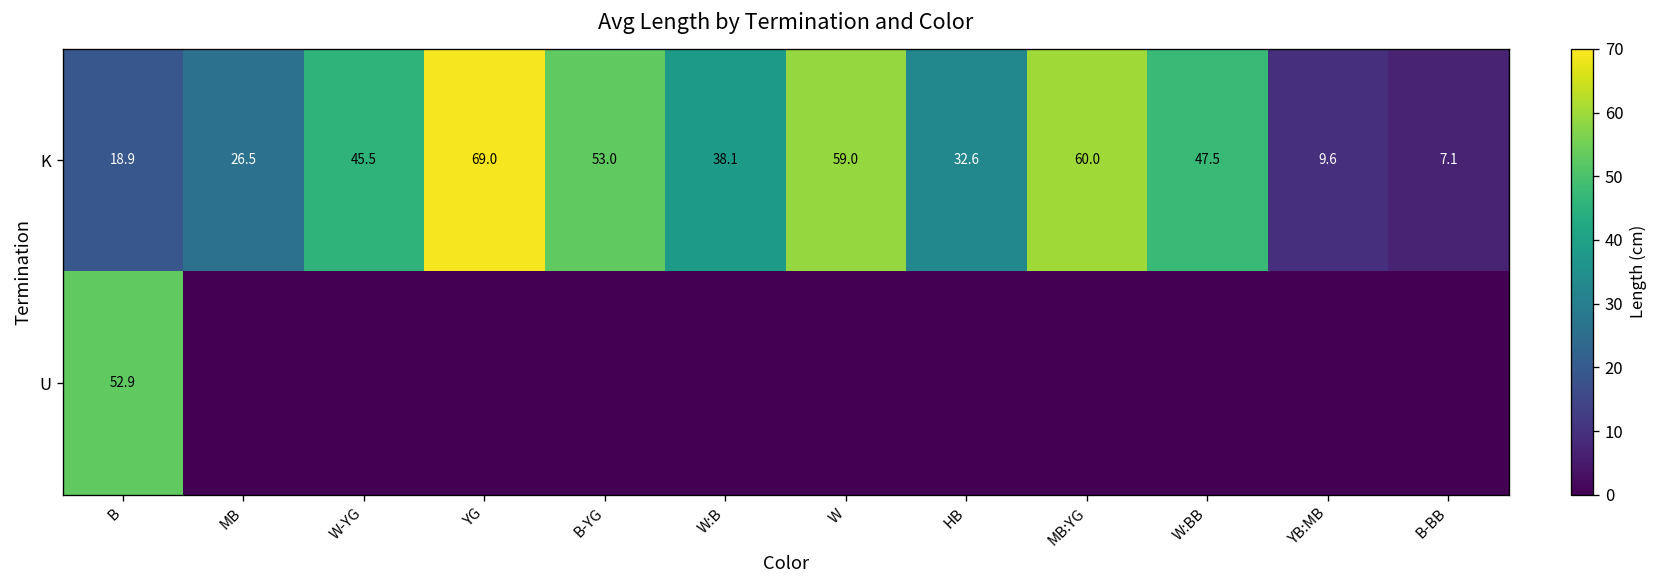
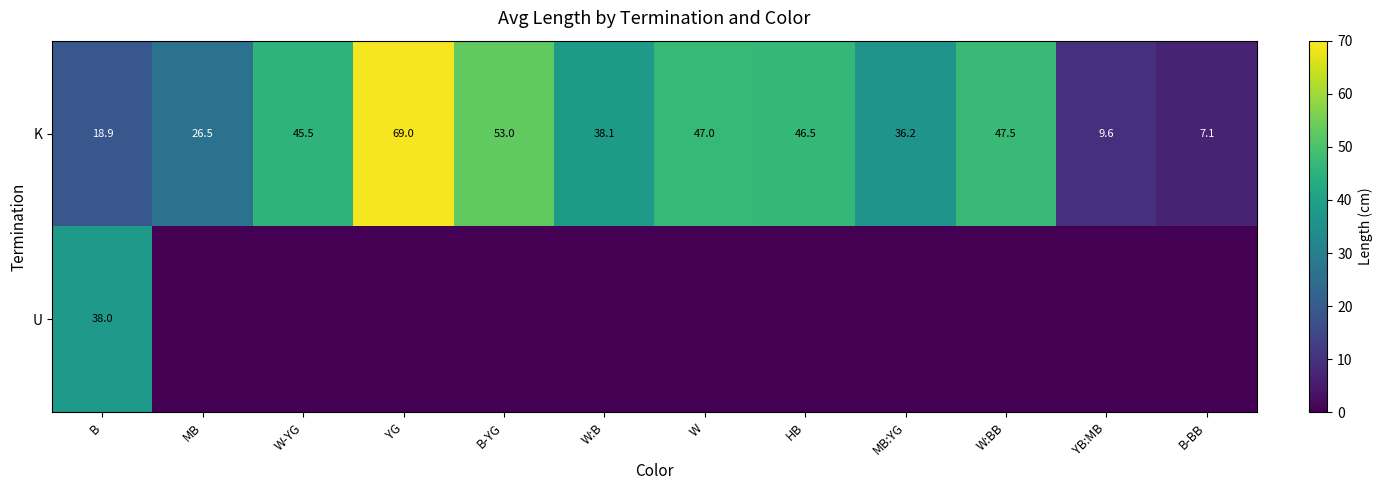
  {
    "K": {
      "B": 18.9,
      "MB": 26.5,
      "W-YG": 45.5,
      "YG": 69.0,
      "B-YG": 53.0,
      "W:B": 38.1,
-     "W": 59.0,
-     "HB": 32.6,
-     "MB:YG": 60.0,
+     "W": 47.0,
+     "HB": 46.5,
+     "MB:YG": 36.2,
      "W:BB": 47.5,
      "YB:MB": 9.6,
      "B-BB": 7.1
    },
    "U": {
-     "B": 52.9
+     "B": 38.0
    }
  }
